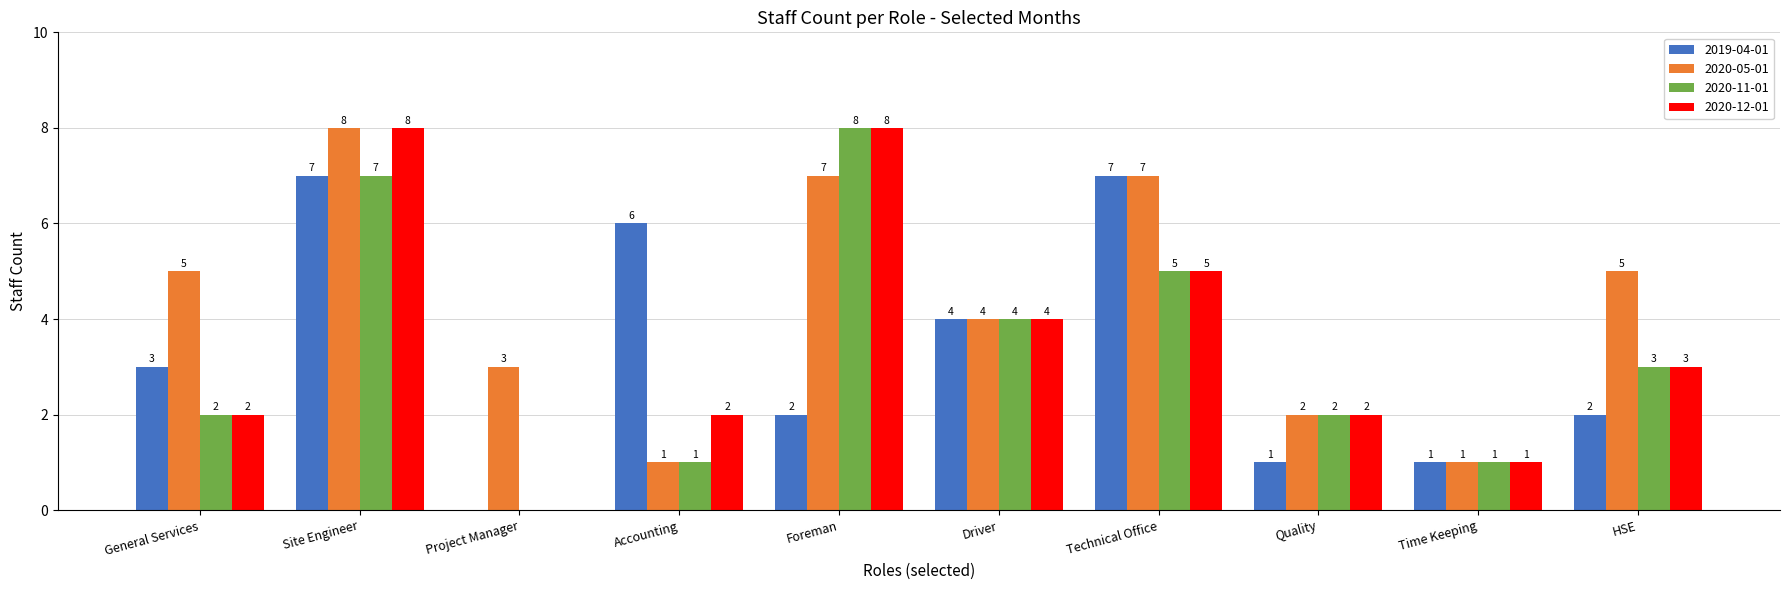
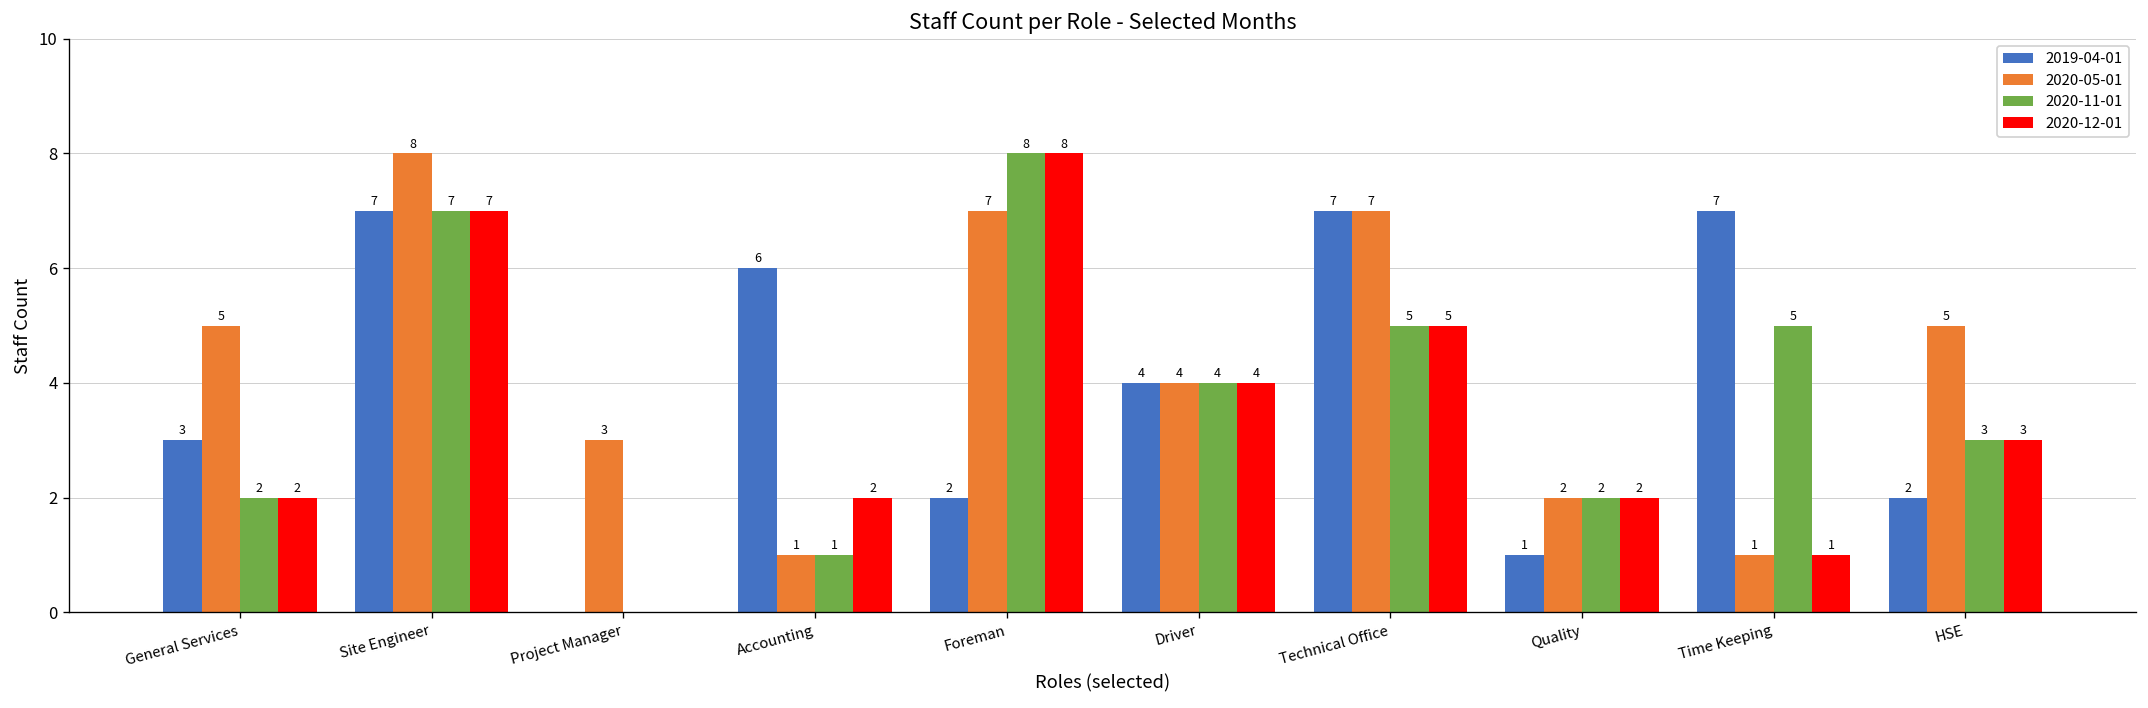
  {
    "2019-04-01": {
      "General Services": 3,
      "Site Engineer": 7,
      "Accounting": 6,
      "Foreman": 2,
      "Driver": 4,
      "Technical Office": 7,
      "Quality": 1,
-     "Time Keeping": 1,
+     "Time Keeping": 7,
      "HSE": 2
    },
    "2020-05-01": {
      "General Services": 5,
      "Site Engineer": 8,
      "Project Manager": 3,
      "Accounting": 1,
      "Foreman": 7,
      "Driver": 4,
      "Technical Office": 7,
      "Quality": 2,
      "Time Keeping": 1,
      "HSE": 5
    },
    "2020-11-01": {
      "General Services": 2,
      "Site Engineer": 7,
      "Accounting": 1,
      "Foreman": 8,
      "Driver": 4,
      "Technical Office": 5,
      "Quality": 2,
-     "Time Keeping": 1,
+     "Time Keeping": 5,
      "HSE": 3
    },
    "2020-12-01": {
      "General Services": 2,
-     "Site Engineer": 8,
+     "Site Engineer": 7,
      "Accounting": 2,
      "Foreman": 8,
      "Driver": 4,
      "Technical Office": 5,
      "Quality": 2,
      "Time Keeping": 1,
      "HSE": 3
    }
  }
